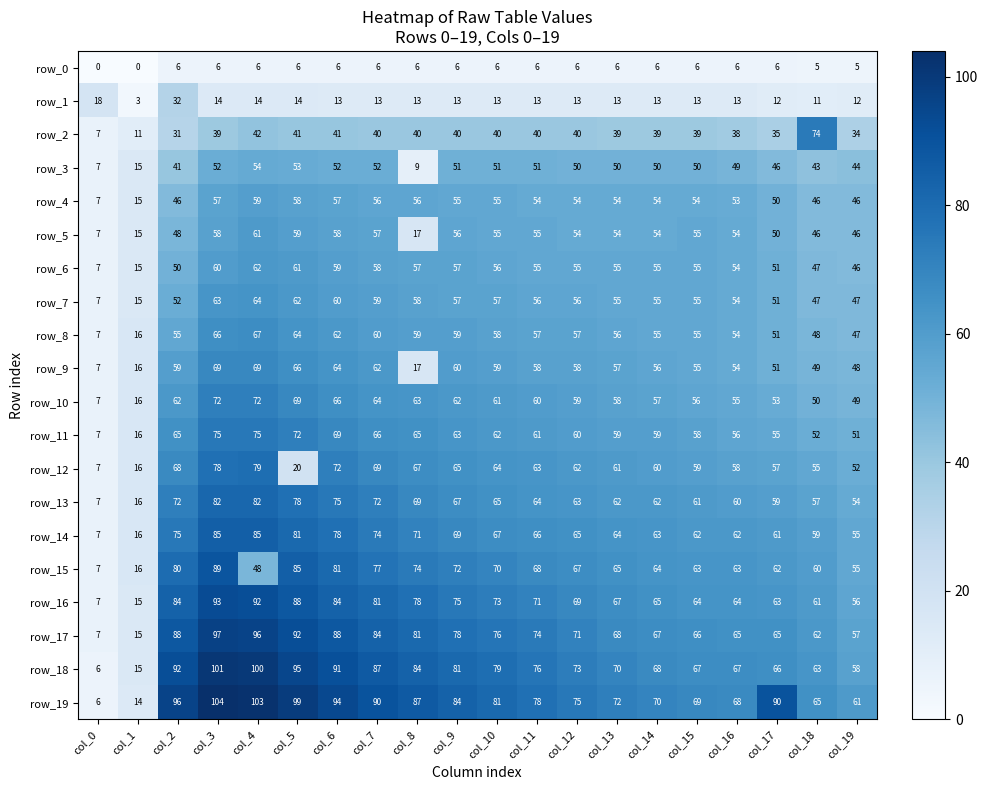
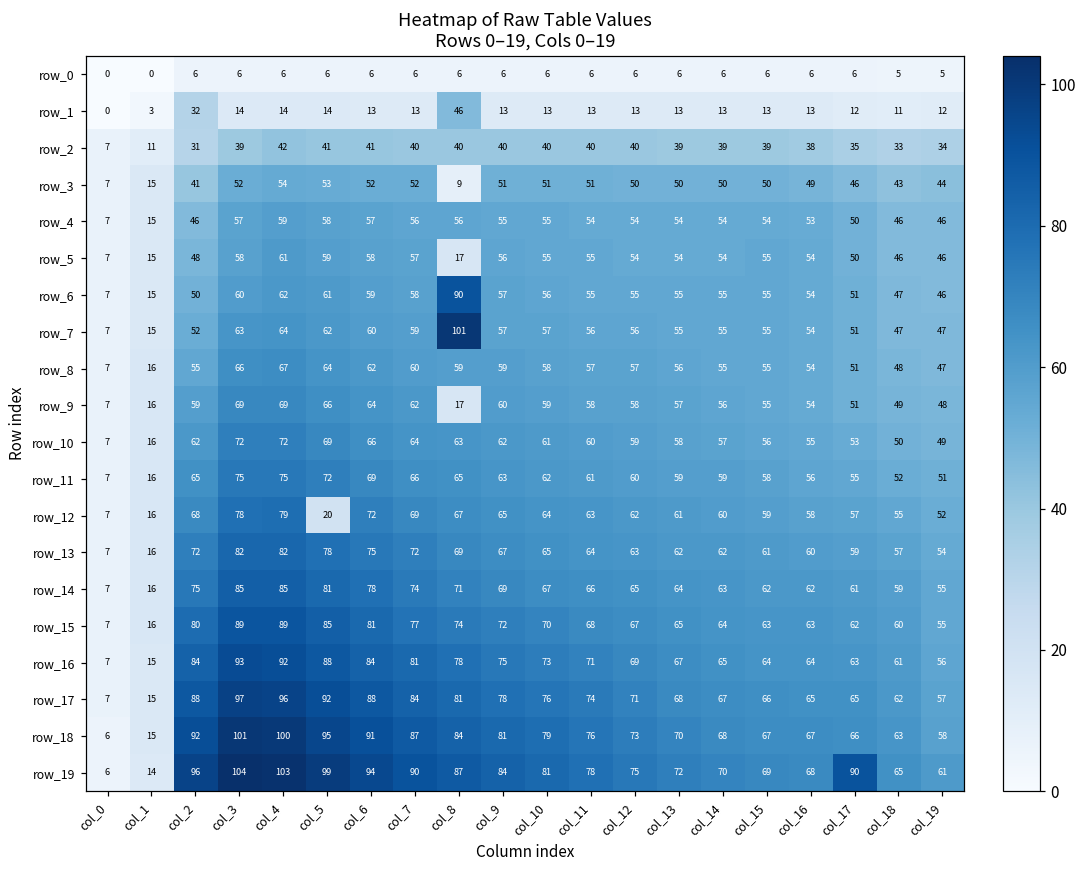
  {
    "row_1": {
-     "col_0": 18,
+     "col_0": 0,
      "col_1": 3,
      "col_2": 32,
      "col_3": 14,
      "col_4": 14,
      "col_5": 14,
      "col_6": 13,
      "col_7": 13,
-     "col_8": 13,
+     "col_8": 46,
      "col_9": 13,
      "col_10": 13,
      "col_11": 13,
      "col_12": 13,
      "col_13": 13,
      "col_14": 13,
      "col_15": 13,
      "col_16": 13,
      "col_17": 12,
      "col_18": 11,
      "col_19": 12
    },
    "row_2": {
      "col_0": 7,
      "col_1": 11,
      "col_2": 31,
      "col_3": 39,
      "col_4": 42,
      "col_5": 41,
      "col_6": 41,
      "col_7": 40,
      "col_8": 40,
      "col_9": 40,
      "col_10": 40,
      "col_11": 40,
      "col_12": 40,
      "col_13": 39,
      "col_14": 39,
      "col_15": 39,
      "col_16": 38,
      "col_17": 35,
-     "col_18": 74,
+     "col_18": 33,
      "col_19": 34
    },
    "row_6": {
      "col_0": 7,
      "col_1": 15,
      "col_2": 50,
      "col_3": 60,
      "col_4": 62,
      "col_5": 61,
      "col_6": 59,
      "col_7": 58,
-     "col_8": 57,
+     "col_8": 90,
      "col_9": 57,
      "col_10": 56,
      "col_11": 55,
      "col_12": 55,
      "col_13": 55,
      "col_14": 55,
      "col_15": 55,
      "col_16": 54,
      "col_17": 51,
      "col_18": 47,
      "col_19": 46
    },
    "row_7": {
      "col_0": 7,
      "col_1": 15,
      "col_2": 52,
      "col_3": 63,
      "col_4": 64,
      "col_5": 62,
      "col_6": 60,
      "col_7": 59,
-     "col_8": 58,
+     "col_8": 101,
      "col_9": 57,
      "col_10": 57,
      "col_11": 56,
      "col_12": 56,
      "col_13": 55,
      "col_14": 55,
      "col_15": 55,
      "col_16": 54,
      "col_17": 51,
      "col_18": 47,
      "col_19": 47
    },
    "row_15": {
      "col_0": 7,
      "col_1": 16,
      "col_2": 80,
      "col_3": 89,
-     "col_4": 48,
+     "col_4": 89,
      "col_5": 85,
      "col_6": 81,
      "col_7": 77,
      "col_8": 74,
      "col_9": 72,
      "col_10": 70,
      "col_11": 68,
      "col_12": 67,
      "col_13": 65,
      "col_14": 64,
      "col_15": 63,
      "col_16": 63,
      "col_17": 62,
      "col_18": 60,
      "col_19": 55
    }
  }
